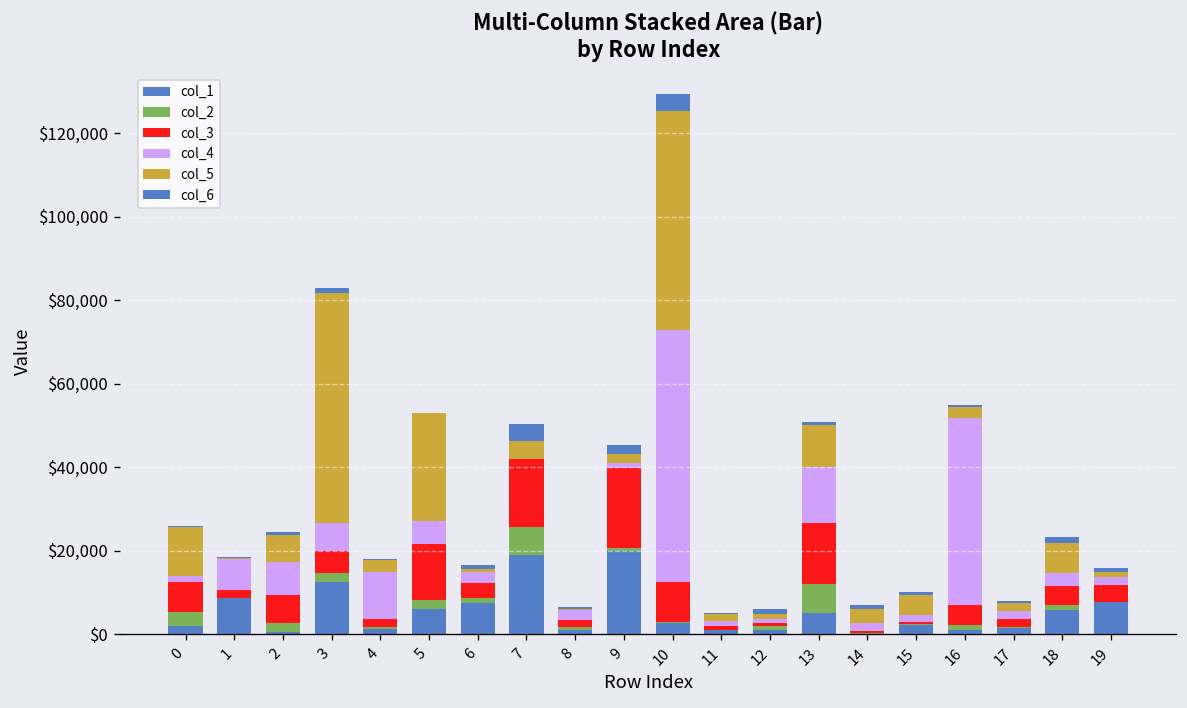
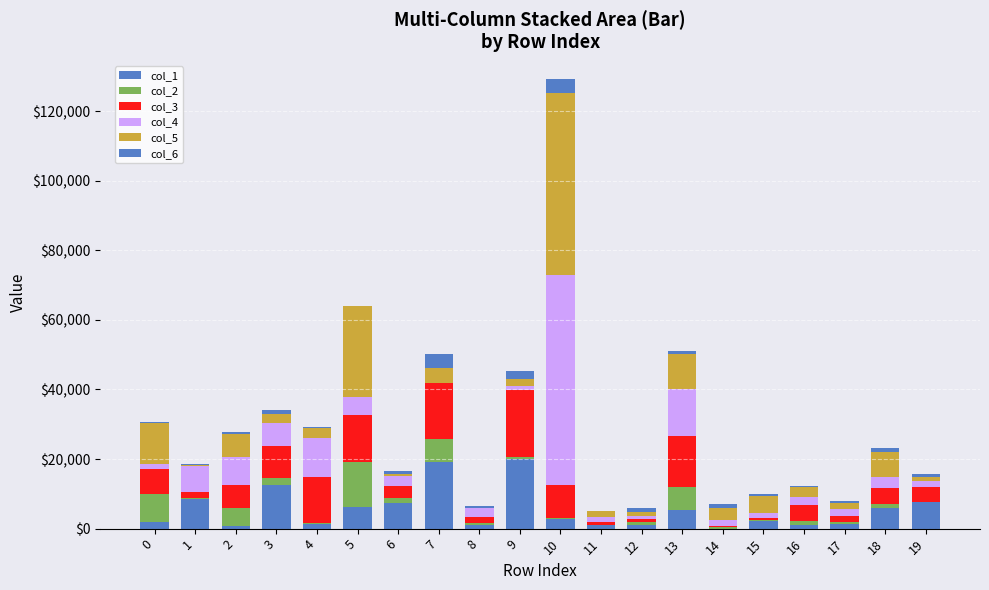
  {
    "col_2": {
-     "0": "$4,000",
-     "2": "$2,000",
+     "0": "$8,000",
+     "2": "$5,000",
      "3": "$2,000",
-     "5": "$2,000",
+     "5": "$13,000",
      "6": "$1,000",
      "7": "$7,000",
      "12": "$1,000",
      "13": "$7,000",
      "16": "$1,000",
      "18": "$1,000"
    },
    "col_3": {
      "0": "$7,000",
      "1": "$2,000",
      "2": "$7,000",
-     "3": "$5,000",
-     "4": "$2,000",
+     "3": "$9,000",
+     "4": "$13,000",
      "5": "$13,000",
      "6": "$4,000",
      "7": "$16,000",
      "8": "$2,000",
      "9": "$19,000",
      "10": "$9,000",
      "11": "$1,000",
      "12": "$1,000",
      "13": "$15,000",
      "16": "$5,000",
      "17": "$2,000",
      "18": "$5,000",
      "19": "$4,000"
    },
    "col_4": {
      "0": "$1,000",
      "1": "$7,000",
      "2": "$8,000",
      "3": "$7,000",
      "4": "$11,000",
      "5": "$5,000",
      "6": "$3,000",
      "8": "$2,000",
      "9": "$1,000",
      "10": "$60,000",
      "11": "$1,000",
      "12": "$1,000",
      "13": "$13,000",
      "14": "$2,000",
      "15": "$2,000",
-     "16": "$45,000",
+     "16": "$2,000",
      "17": "$2,000",
      "18": "$3,000",
      "19": "$2,000"
    },
    "col_5": {
      "0": "$12,000",
      "2": "$6,000",
-     "3": "$55,000",
+     "3": "$2,000",
      "4": "$3,000",
      "5": "$26,000",
      "6": "$1,000",
      "7": "$4,000",
      "9": "$2,000",
      "10": "$52,000",
      "11": "$2,000",
      "12": "$1,000",
      "13": "$10,000",
      "14": "$3,000",
      "15": "$5,000",
      "16": "$3,000",
      "17": "$2,000",
      "18": "$7,000",
      "19": "$1,000"
    }
  }
